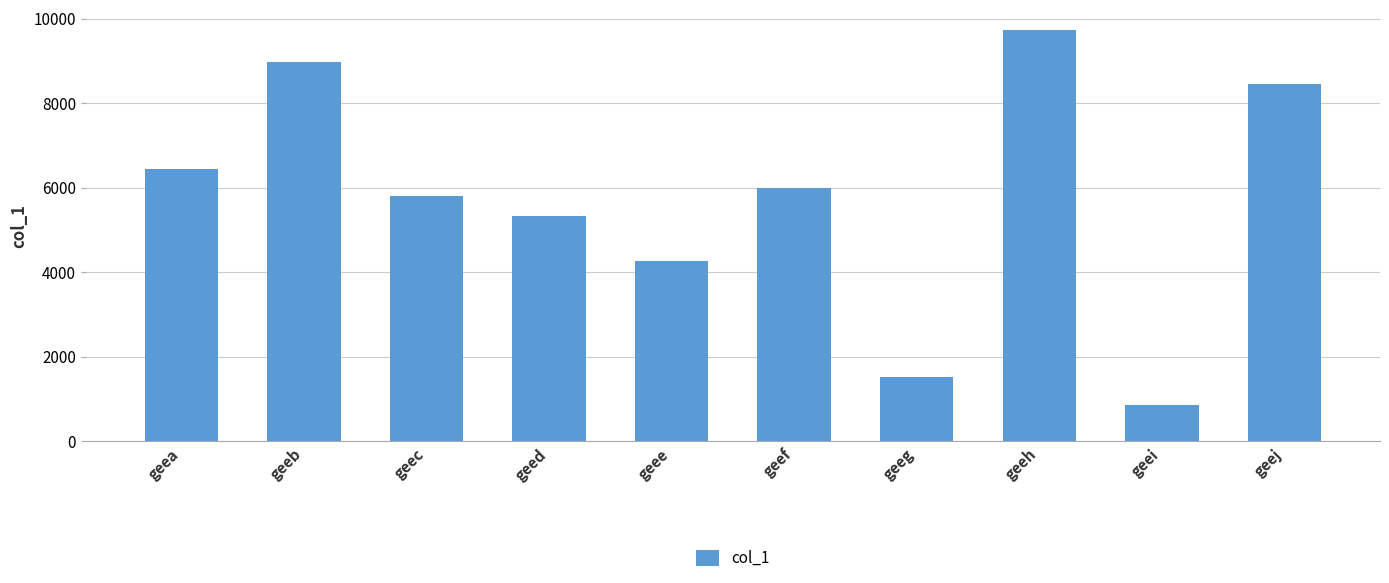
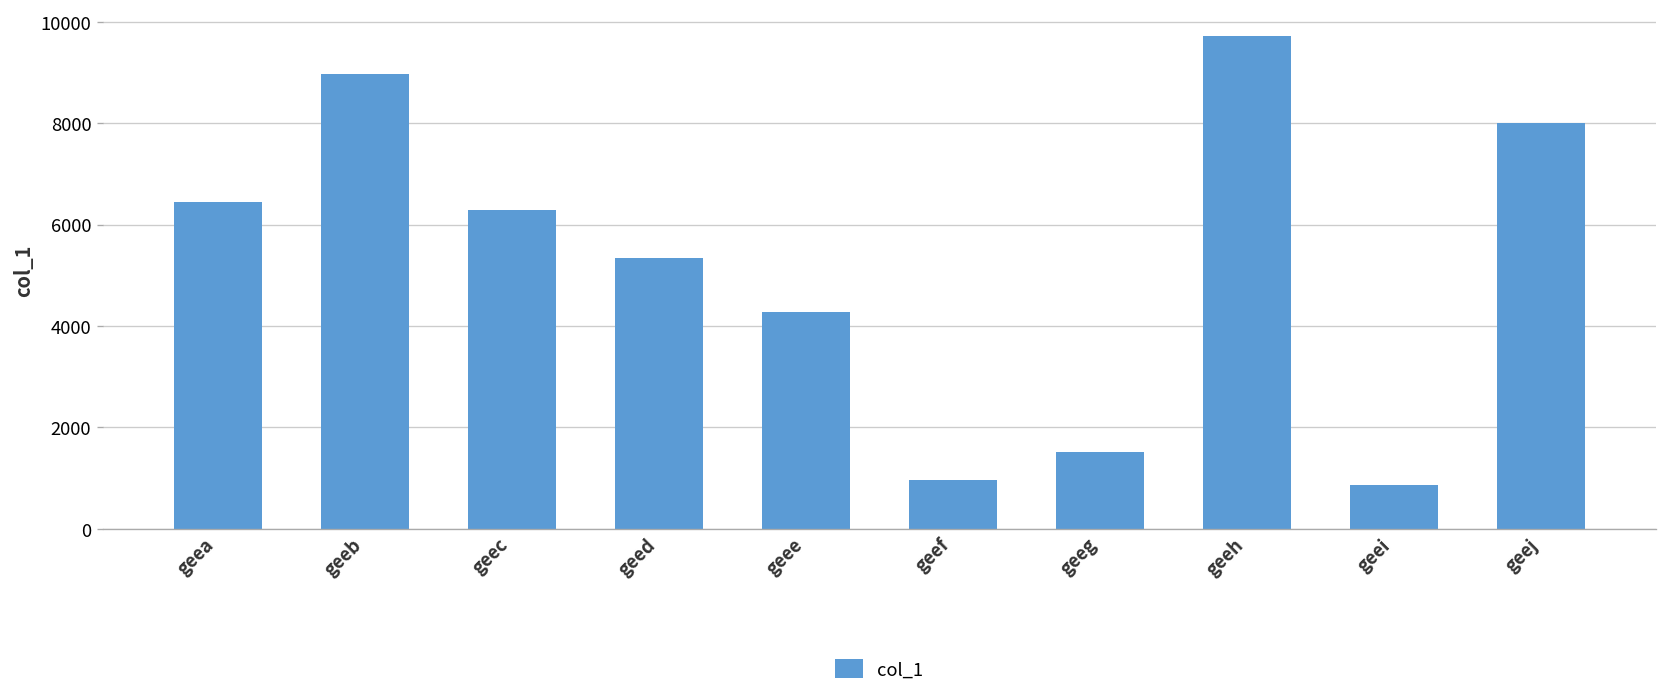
  {
    "geea": 6400,
    "geeb": 9000,
-   "geec": 5800,
+   "geec": 6300,
    "geed": 5300,
    "geee": 4300,
-   "geef": 6000,
+   "geef": 1000,
    "geeg": 1500,
    "geeh": 9700,
    "geei": 900,
-   "geej": 8400
+   "geej": 8000
  }
